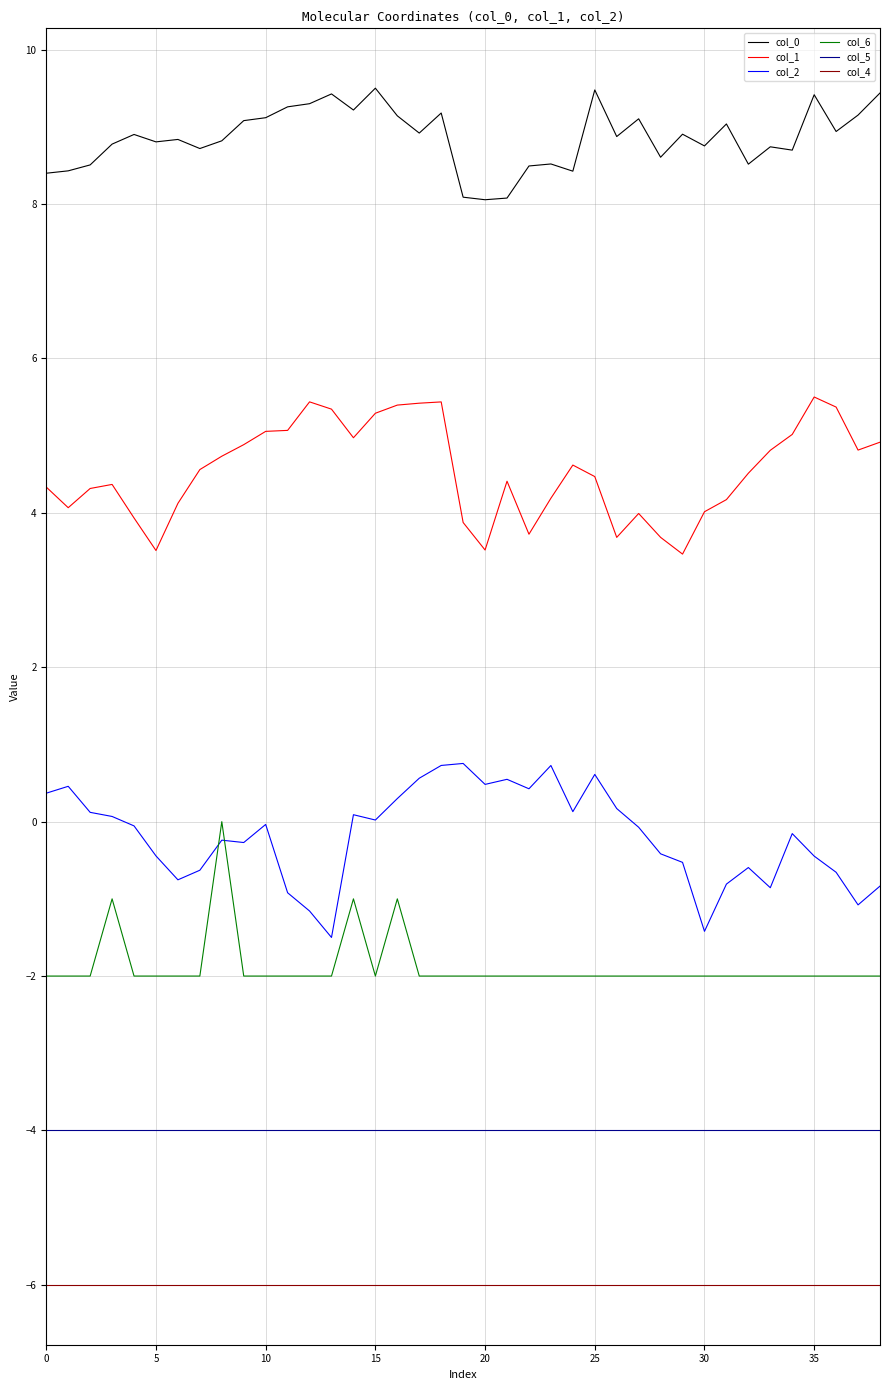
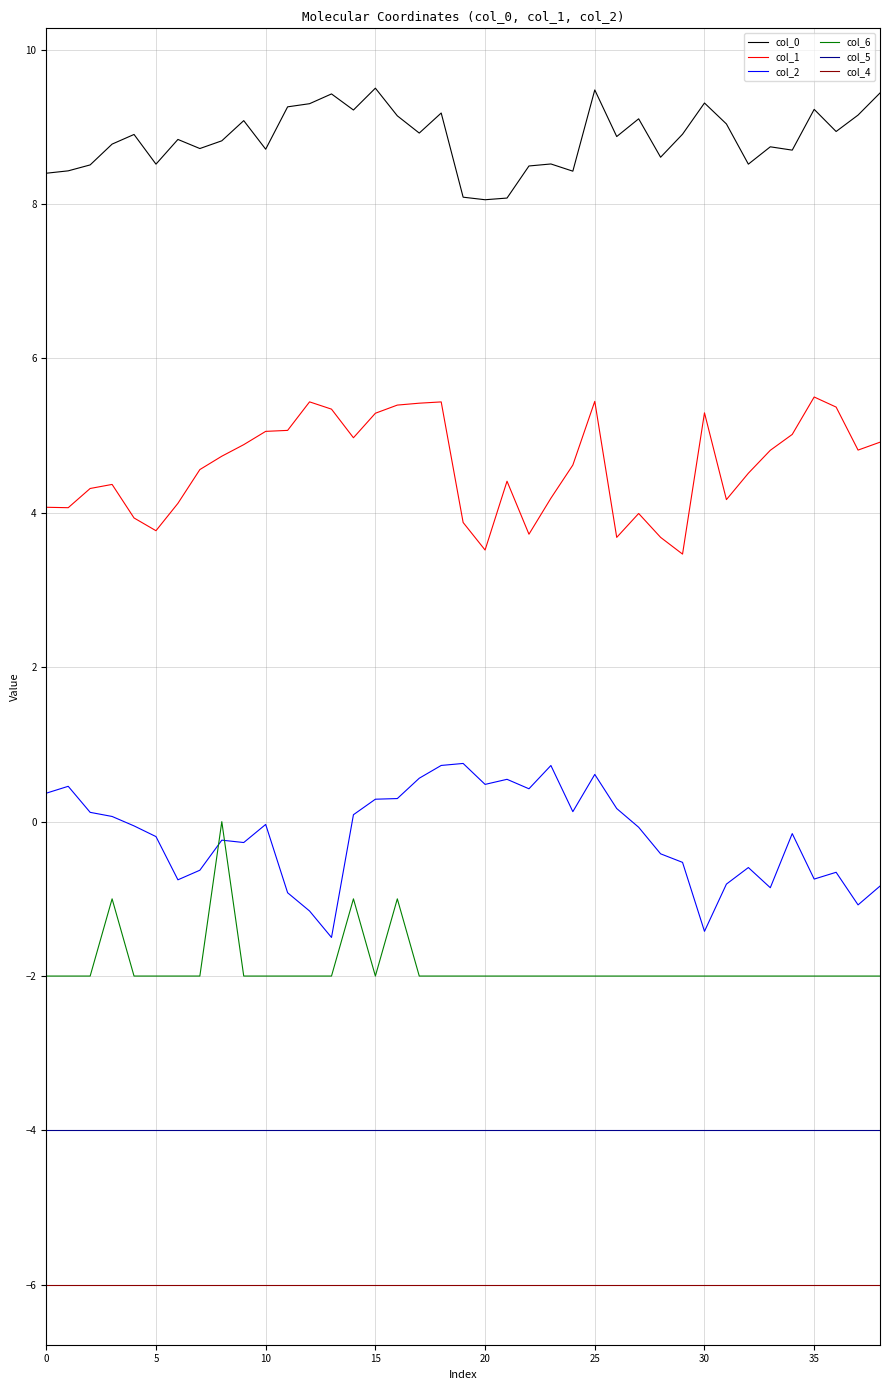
  {
    "col_0": {
      "0": 8.4,
-     "5": 8.8,
-     "10": 9.1,
+     "5": 8.5,
+     "10": 8.7,
      "15": 9.5,
      "20": 8.1,
      "25": 9.5,
-     "30": 8.8,
-     "35": 9.4
+     "30": 9.3,
+     "35": 9.2
    },
    "col_1": {
-     "0": 4.3,
-     "5": 3.5,
+     "0": 4.1,
+     "5": 3.8,
      "10": 5.1,
      "15": 5.3,
      "20": 3.5,
-     "25": 4.5,
-     "30": 4.0,
+     "25": 5.4,
+     "30": 5.3,
      "35": 5.5
    },
    "col_2": {
      "0": 0.4,
-     "5": -0.4,
+     "5": -0.2,
      "10": 0.0,
-     "15": 0.0,
+     "15": 0.3,
      "20": 0.5,
      "25": 0.6,
      "30": -1.4,
-     "35": -0.4
+     "35": -0.7
    },
    "col_6": {
      "0": -2.0,
      "5": -2.0,
      "10": -2.0,
      "15": -2.0,
      "20": -2.0,
      "25": -2.0,
      "30": -2.0,
      "35": -2.0
    },
    "col_5": {
      "0": -4.0,
      "5": -4.0,
      "10": -4.0,
      "15": -4.0,
      "20": -4.0,
      "25": -4.0,
      "30": -4.0,
      "35": -4.0
    },
    "col_4": {
      "0": -6.0,
      "5": -6.0,
      "10": -6.0,
      "15": -6.0,
      "20": -6.0,
      "25": -6.0,
      "30": -6.0,
      "35": -6.0
    }
  }
